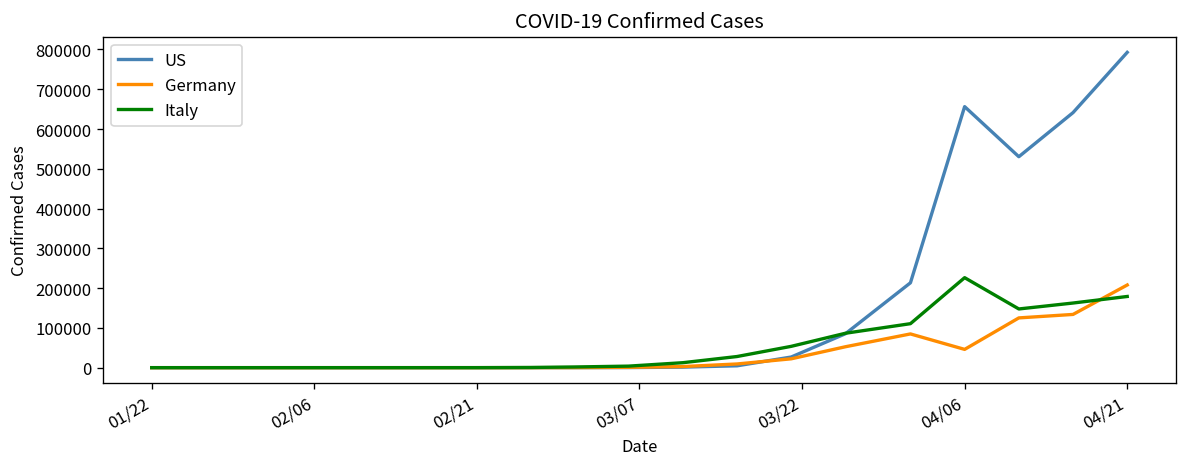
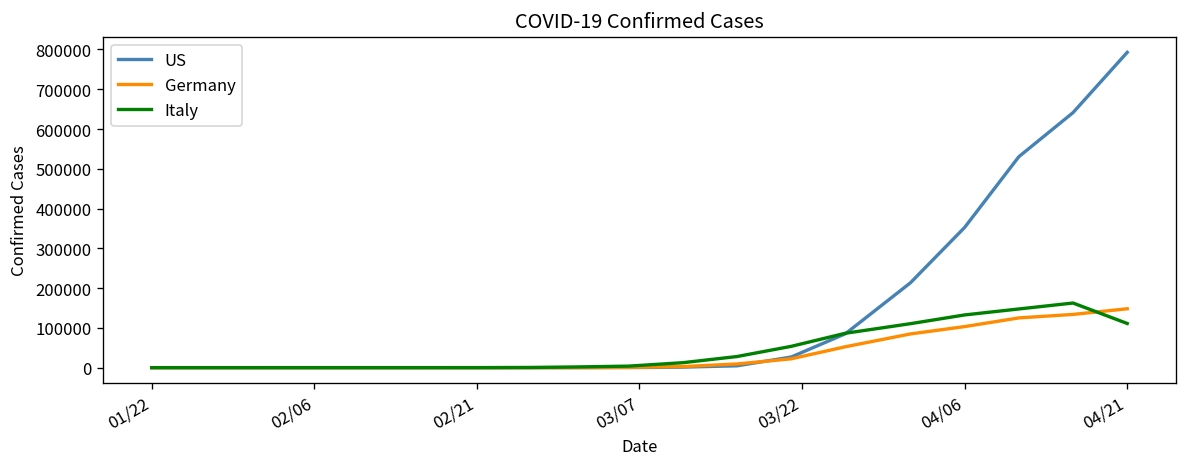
  {
    "US": {
-     "04/06": 660000,
+     "04/06": 350000,
      "04/21": 790000
    },
    "Germany": {
-     "04/06": 50000,
-     "04/21": 210000
+     "04/06": 100000,
+     "04/21": 150000
    },
    "Italy": {
-     "04/06": 230000,
-     "04/21": 180000
+     "04/06": 130000,
+     "04/21": 110000
    }
  }
